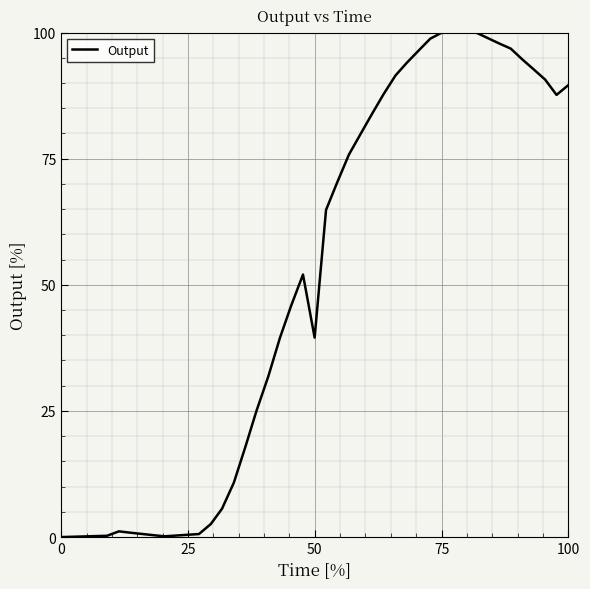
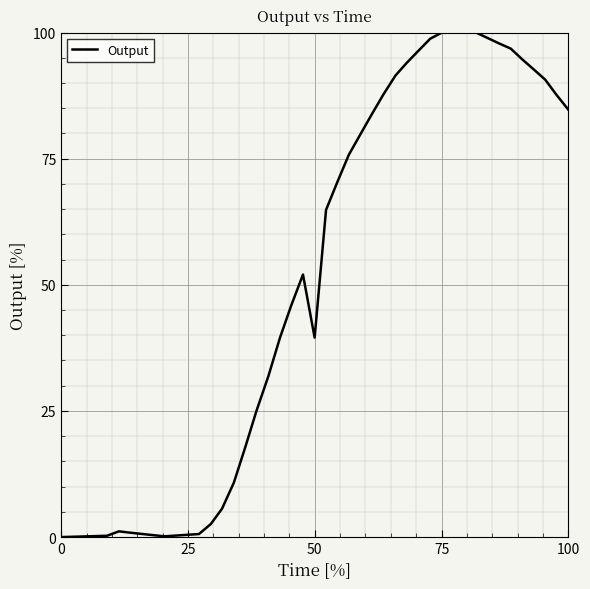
  {
    "0": 0,
    "50": 40,
    "75": 100,
-   "100": 90
+   "100": 85
  }
